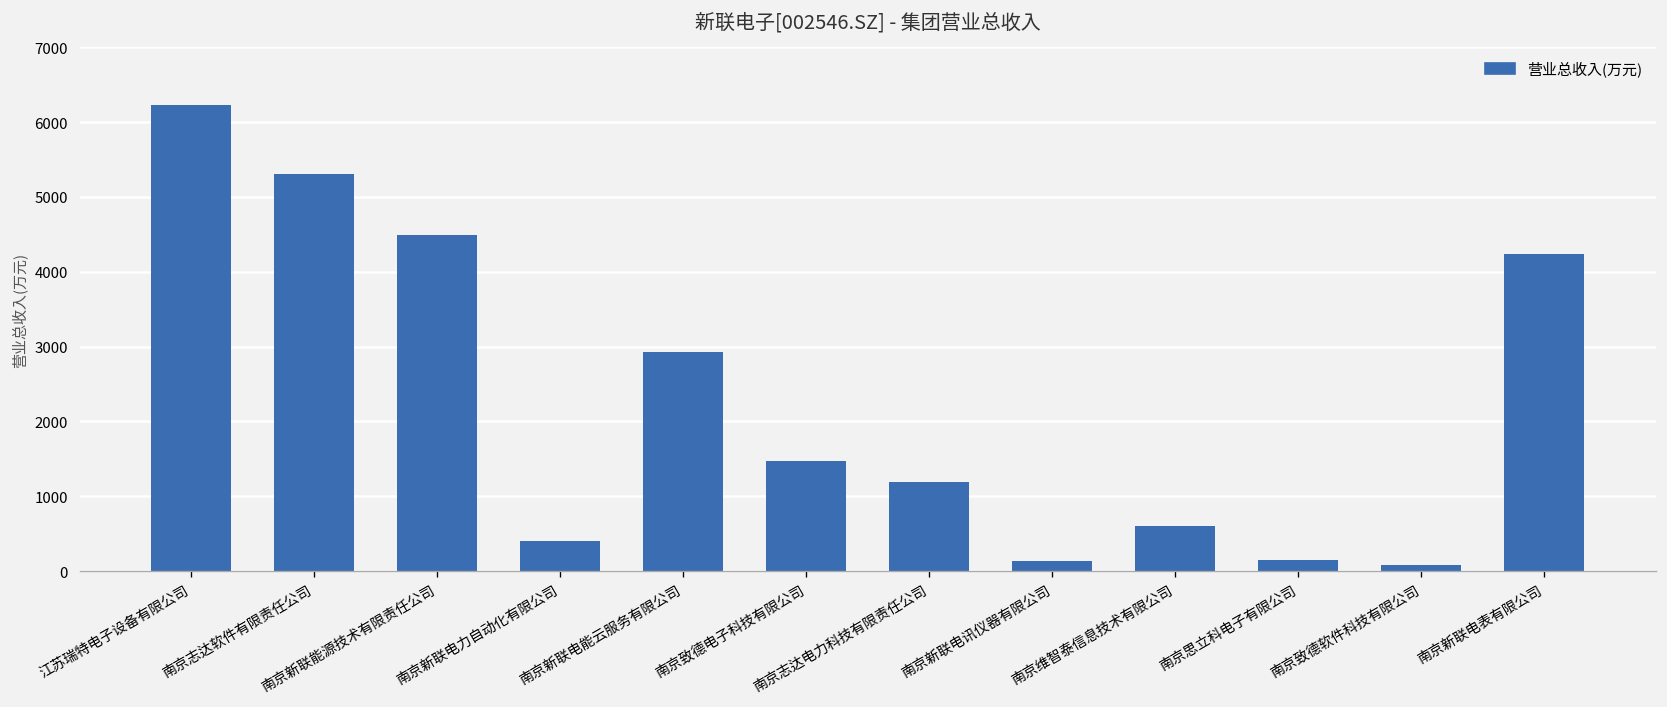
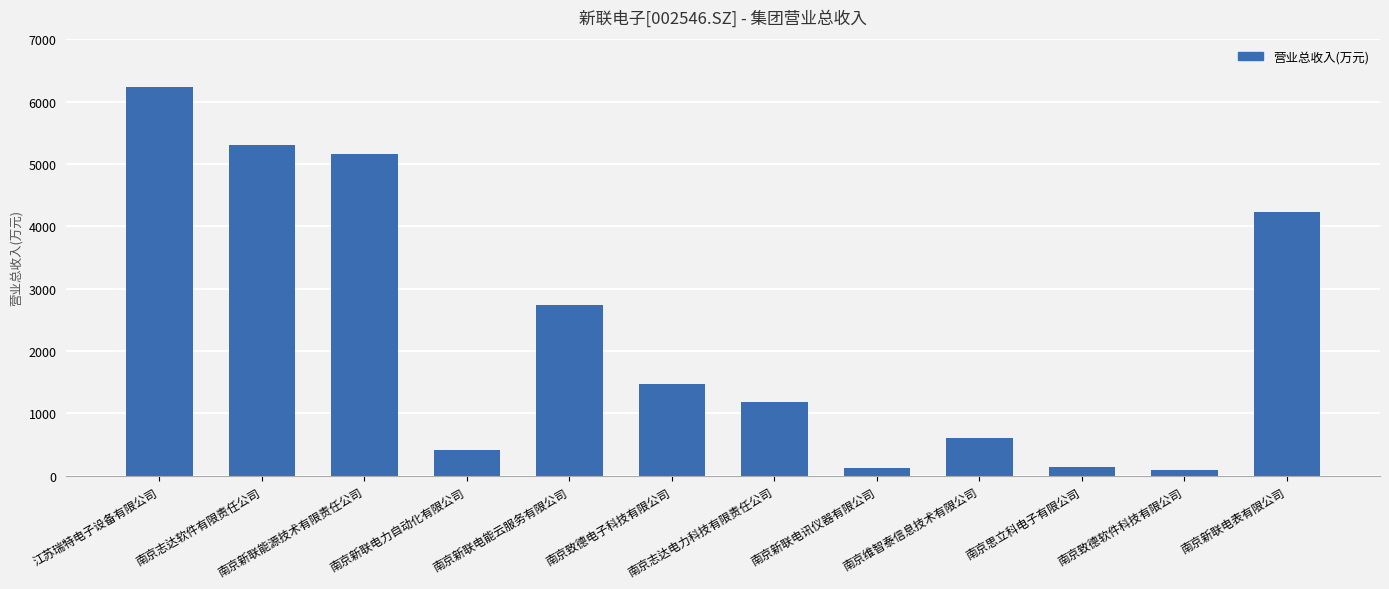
  {
    "江苏瑞特电子设备有限公司": 6200,
    "南京志达软件有限责任公司": 5300,
-   "南京新联能源技术有限责任公司": 4500,
+   "南京新联能源技术有限责任公司": 5200,
    "南京新联电力自动化有限公司": 400,
-   "南京新联电能云服务有限公司": 2900,
+   "南京新联电能云服务有限公司": 2700,
    "南京致德电子科技有限公司": 1500,
    "南京志达电力科技有限责任公司": 1200,
    "南京新联电讯仪器有限公司": 100,
    "南京维智泰信息技术有限公司": 600,
    "南京思立科电子有限公司": 100,
    "南京致德软件科技有限公司": 100,
    "南京新联电表有限公司": 4200
  }
